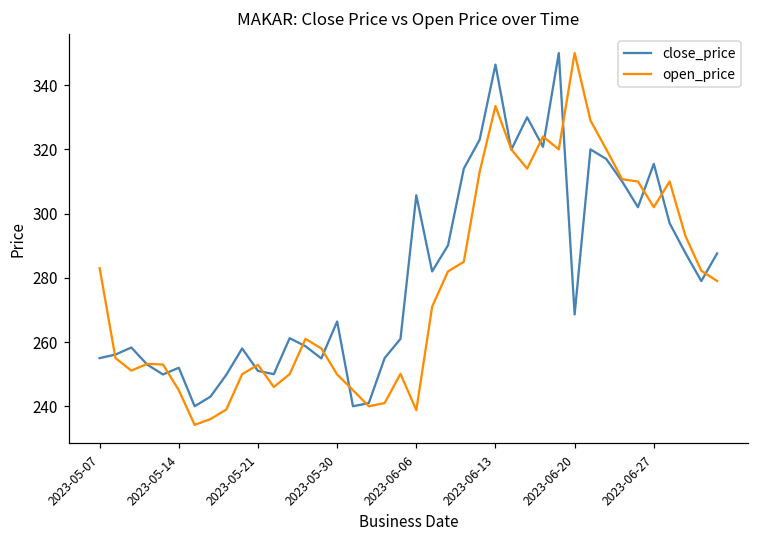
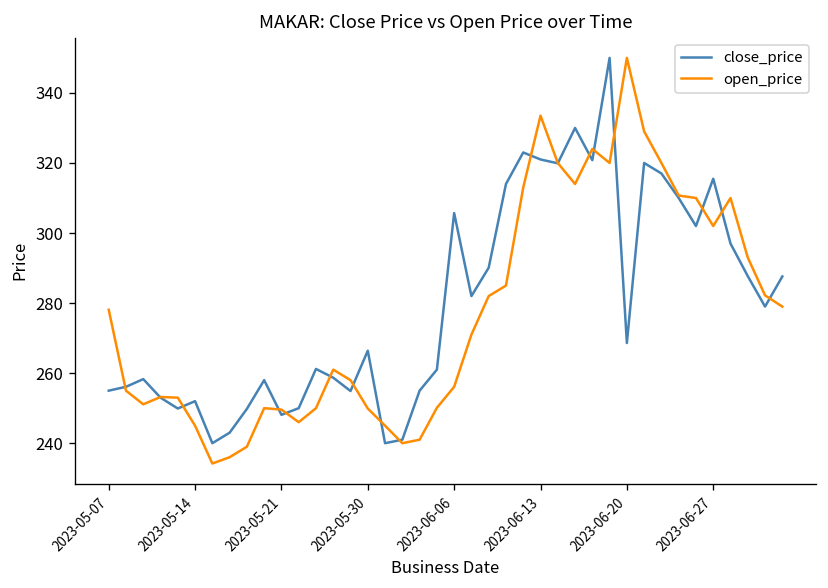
  {
    "close_price": {
      "2023-05-07": 255,
      "2023-05-14": 252,
-     "2023-05-21": 251,
+     "2023-05-21": 248,
      "2023-05-30": 266,
      "2023-06-06": 306,
-     "2023-06-13": 346,
+     "2023-06-13": 321,
      "2023-06-20": 269,
      "2023-06-27": 316
    },
    "open_price": {
-     "2023-05-07": 283,
+     "2023-05-07": 278,
      "2023-05-14": 245,
-     "2023-05-21": 253,
+     "2023-05-21": 250,
      "2023-05-30": 250,
-     "2023-06-06": 239,
+     "2023-06-06": 256,
      "2023-06-13": 334,
      "2023-06-20": 350,
      "2023-06-27": 302
    }
  }
